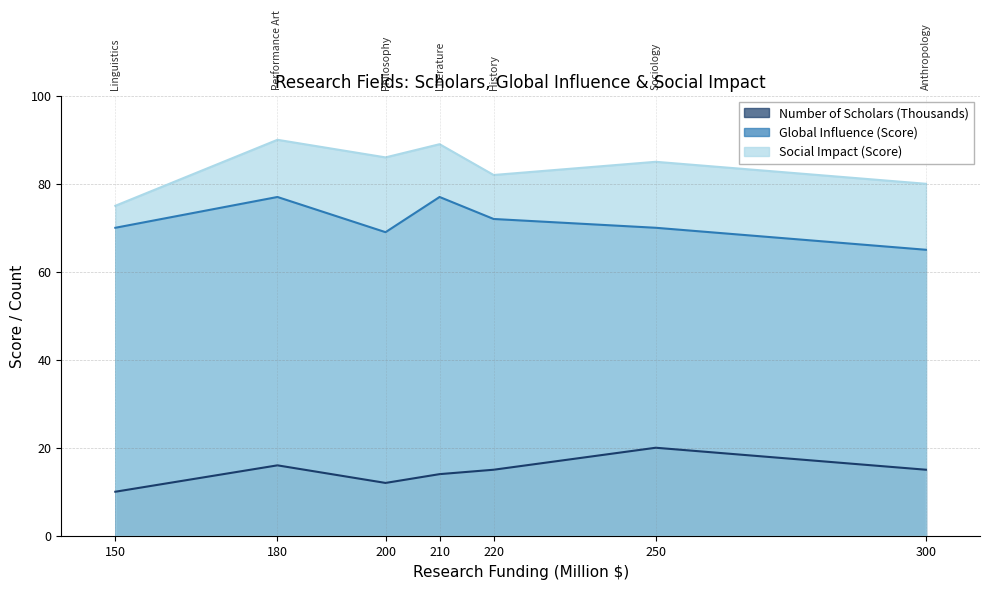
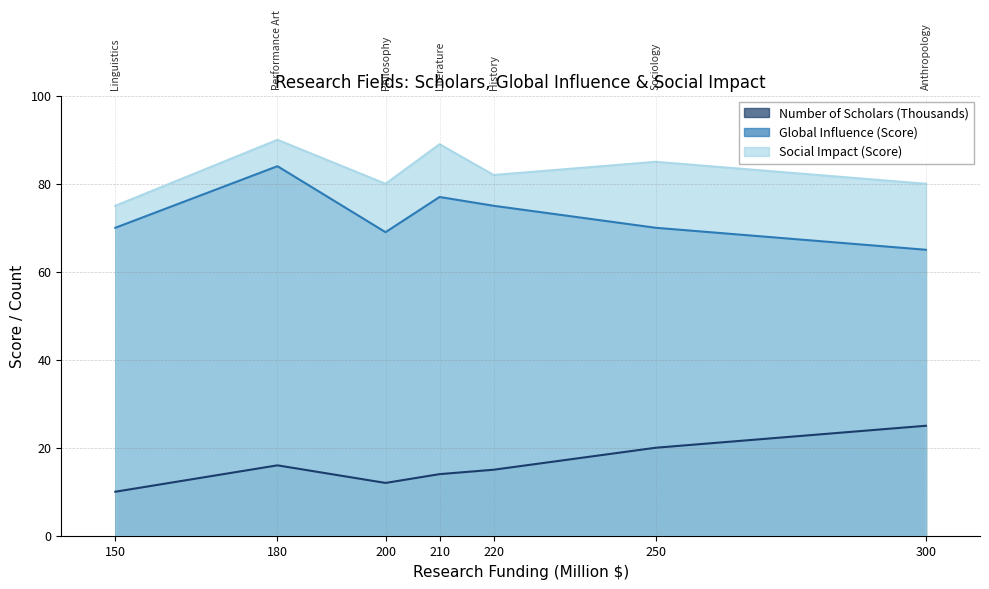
  {
    "Number of Scholars (Thousands)": {
      "150": 10,
      "180": 16,
      "200": 12,
      "210": 14,
      "220": 15,
      "250": 20,
-     "300": 15
+     "300": 25
    },
    "Global Influence (Score)": {
      "150": 70,
-     "180": 77,
+     "180": 84,
      "200": 69,
      "210": 77,
-     "220": 72,
+     "220": 75,
      "250": 70,
      "300": 65
    },
    "Social Impact (Score)": {
      "150": 75,
      "180": 90,
-     "200": 86,
+     "200": 80,
      "210": 89,
      "220": 82,
      "250": 85,
      "300": 80
    }
  }
